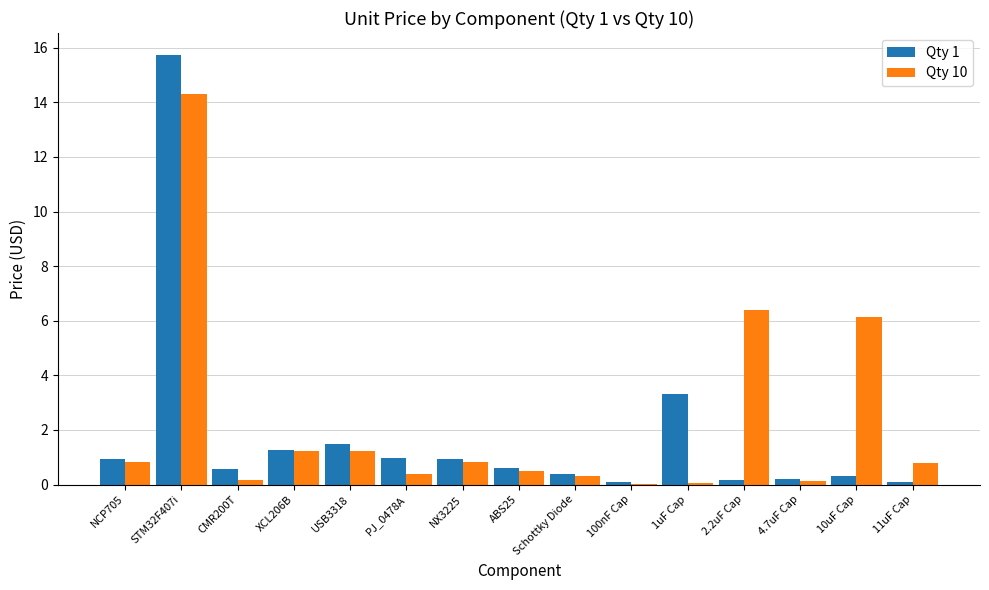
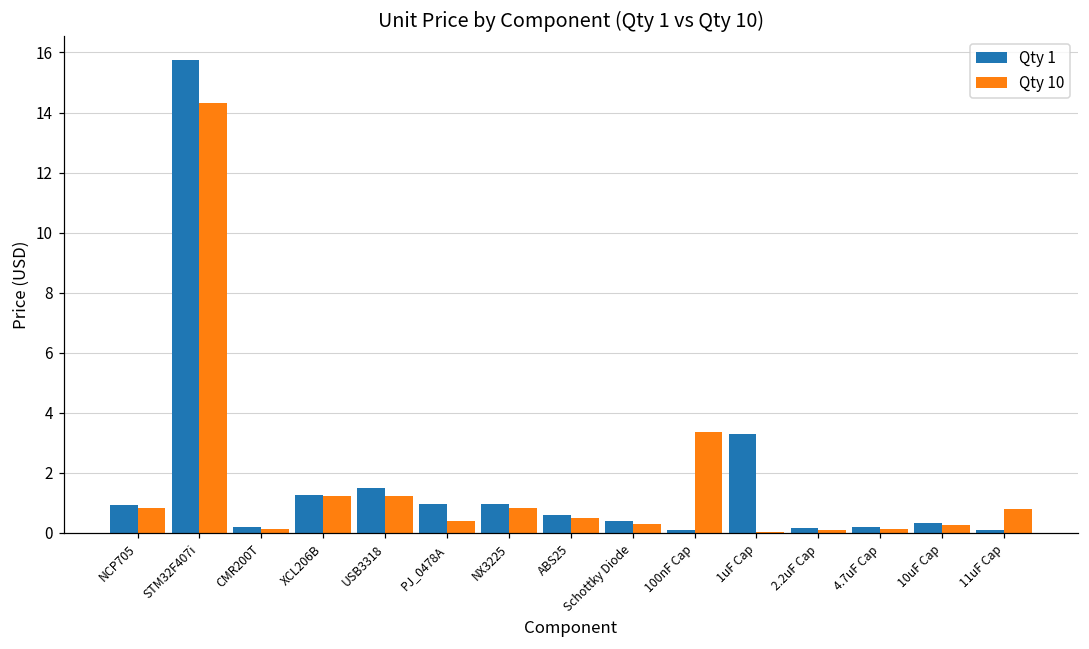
  {
    "Qty 1": {
      "NCP705": 0.9,
      "STM32F407i": 15.8,
-     "CMR200T": 0.6,
+     "CMR200T": 0.2,
      "XCL206B": 1.3,
      "USB3318": 1.5,
      "PJ_0478A": 1.0,
      "NX3225": 1.0,
      "ABS25": 0.6,
      "Schottky Diode": 0.4,
      "100nF Cap": 0.1,
      "1uF Cap": 3.3,
      "2.2uF Cap": 0.2,
      "4.7uF Cap": 0.2,
      "10uF Cap": 0.3,
      "11uF Cap": 0.1
    },
    "Qty 10": {
      "NCP705": 0.8,
      "STM32F407i": 14.3,
      "CMR200T": 0.1,
      "XCL206B": 1.2,
      "USB3318": 1.2,
      "PJ_0478A": 0.4,
      "NX3225": 0.8,
      "ABS25": 0.5,
      "Schottky Diode": 0.3,
-     "100nF Cap": 0.0,
-     "2.2uF Cap": 6.4,
+     "100nF Cap": 3.4,
+     "2.2uF Cap": 0.1,
      "4.7uF Cap": 0.1,
-     "10uF Cap": 6.1,
+     "10uF Cap": 0.3,
      "11uF Cap": 0.8
    }
  }
